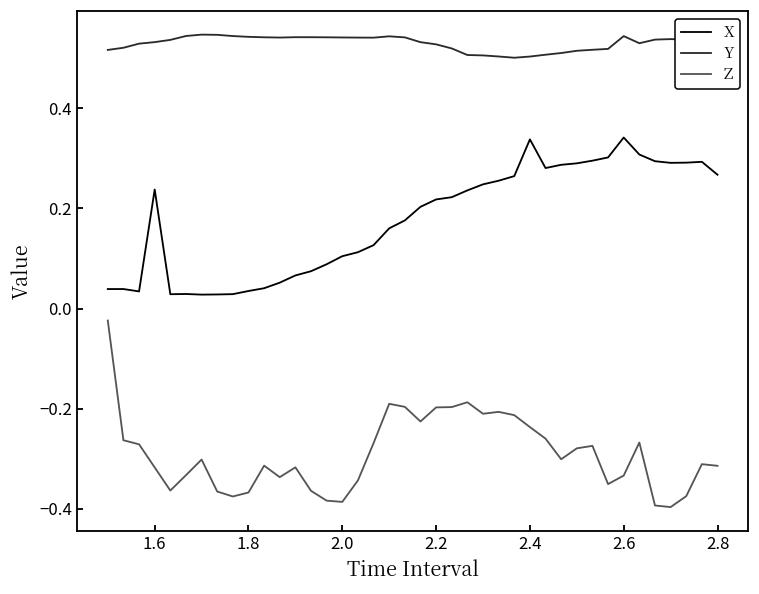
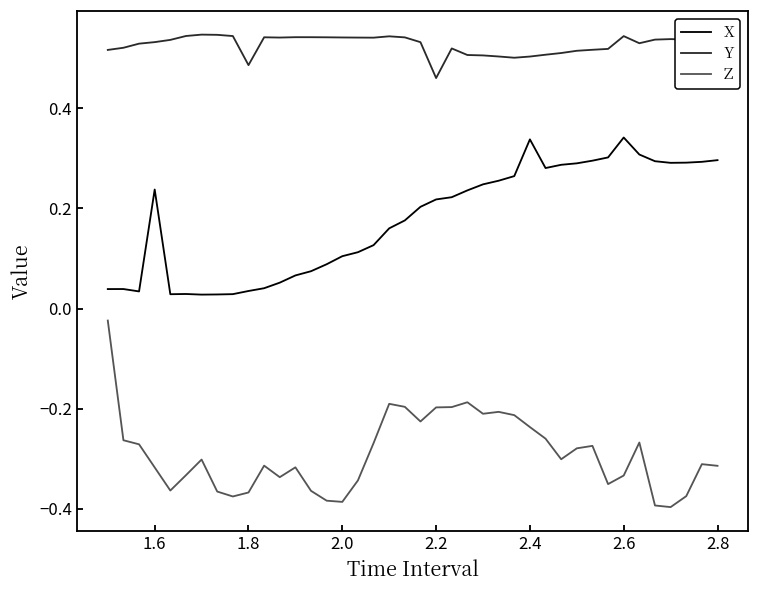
  {
    "X": {
      "1.6": 0.24,
      "1.8": 0.04,
      "2.0": 0.10,
      "2.2": 0.22,
      "2.4": 0.34,
      "2.6": 0.34,
-     "2.8": 0.27
+     "2.8": 0.30
    },
    "Y": {
      "1.6": 0.53,
-     "1.8": 0.54,
+     "1.8": 0.49,
      "2.0": 0.54,
-     "2.2": 0.53,
+     "2.2": 0.46,
      "2.4": 0.50,
      "2.6": 0.54
    },
    "Z": {
      "1.6": -0.32,
      "1.8": -0.37,
      "2.0": -0.39,
      "2.2": -0.20,
      "2.4": -0.24,
      "2.6": -0.33,
      "2.8": -0.31
    }
  }
